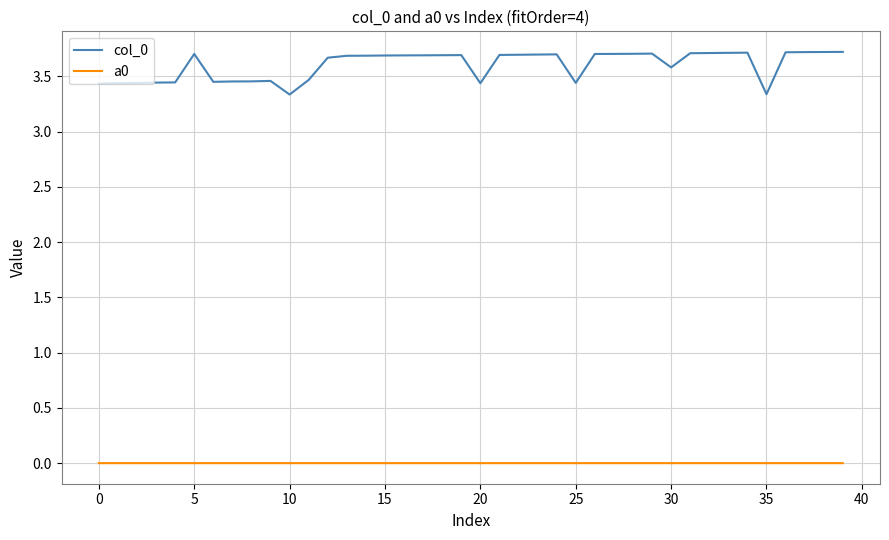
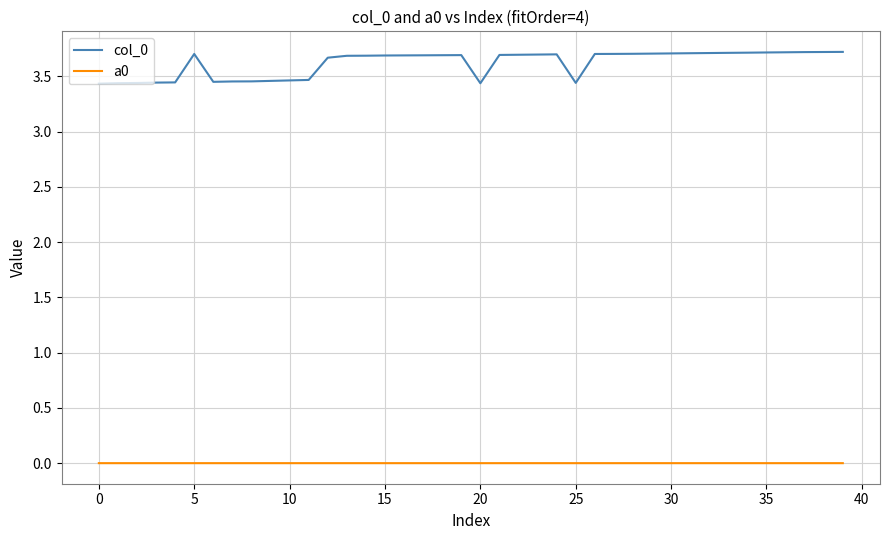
  {
    "col_0": {
      "5": 3.70,
-     "10": 3.34,
+     "10": 3.46,
      "15": 3.69,
      "20": 3.44,
      "25": 3.44,
-     "30": 3.58,
-     "35": 3.34
+     "30": 3.71,
+     "35": 3.72
    },
    "a0": {
      "0": 0.00,
      "5": 0.00,
      "10": 0.00,
      "15": 0.00,
      "20": 0.00,
      "25": 0.00,
      "30": 0.00,
      "35": 0.00
    }
  }
